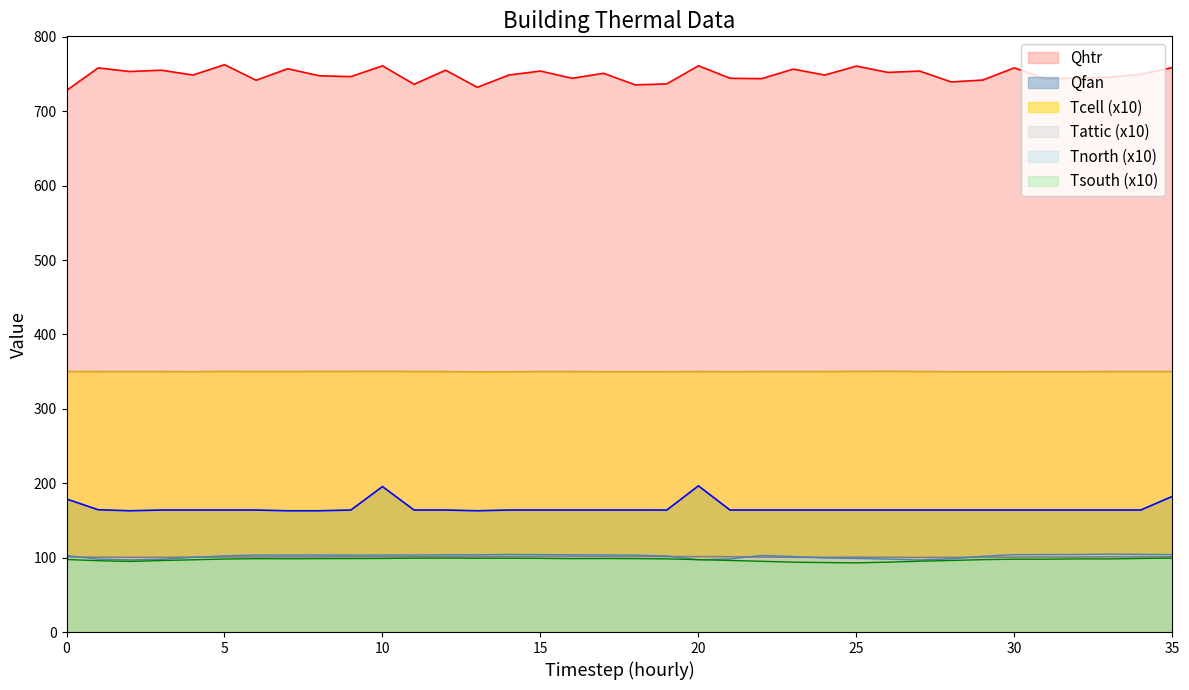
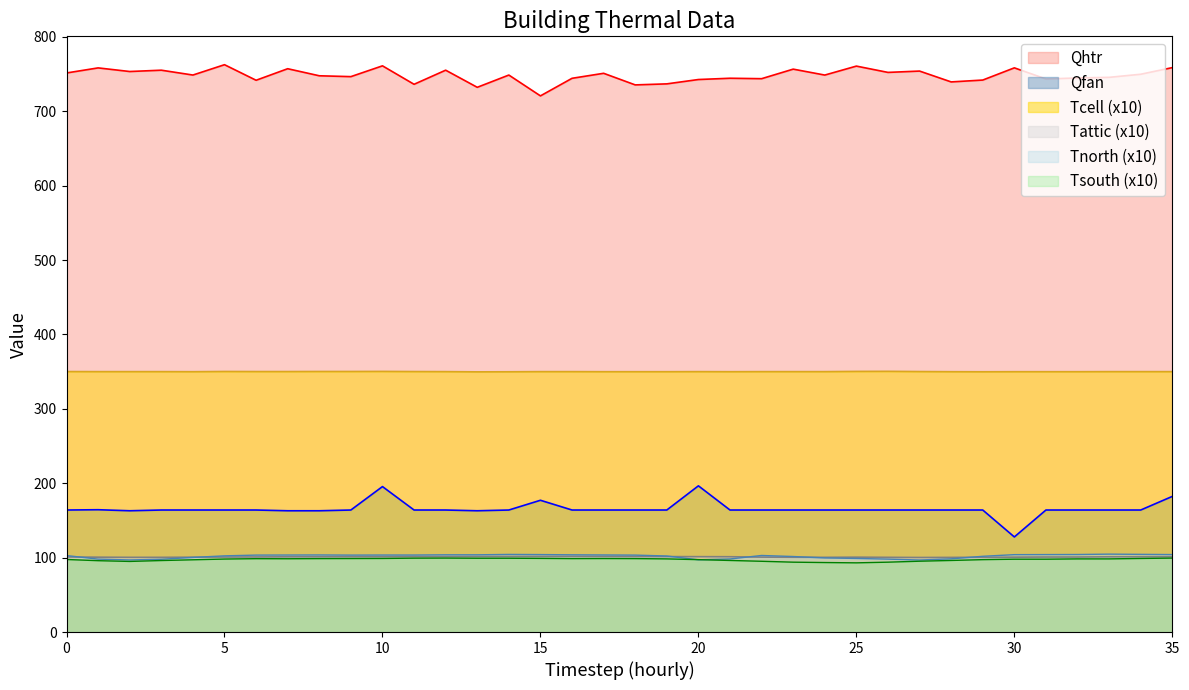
  {
    "Qhtr": {
-     "0": 730,
+     "0": 750,
      "5": 760,
      "10": 760,
-     "15": 750,
-     "20": 760,
+     "15": 720,
+     "20": 740,
      "25": 760,
      "30": 760,
      "35": 760
    },
    "Qfan": {
-     "0": 180,
+     "0": 160,
      "5": 160,
      "10": 200,
-     "15": 160,
+     "15": 180,
      "20": 200,
      "25": 160,
-     "30": 160,
+     "30": 130,
      "35": 180
    },
    "Tcell (x10)": {
      "0": 350,
      "5": 350,
      "10": 350,
      "15": 350,
      "20": 350,
      "25": 350,
      "30": 350,
      "35": 350
    }
  }
